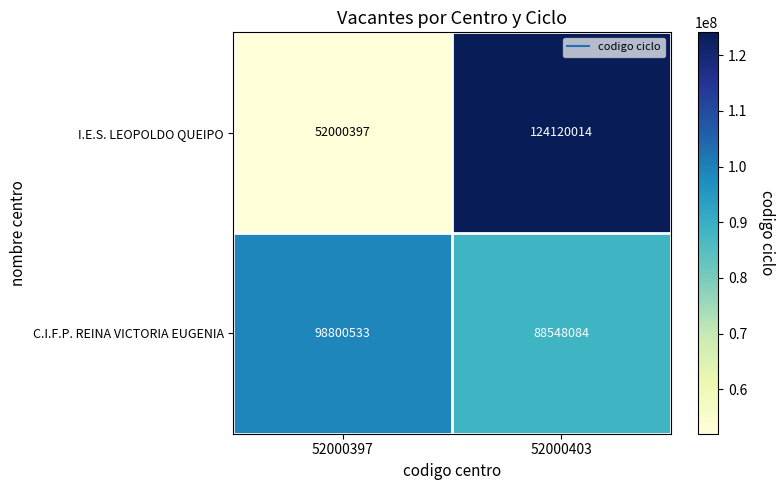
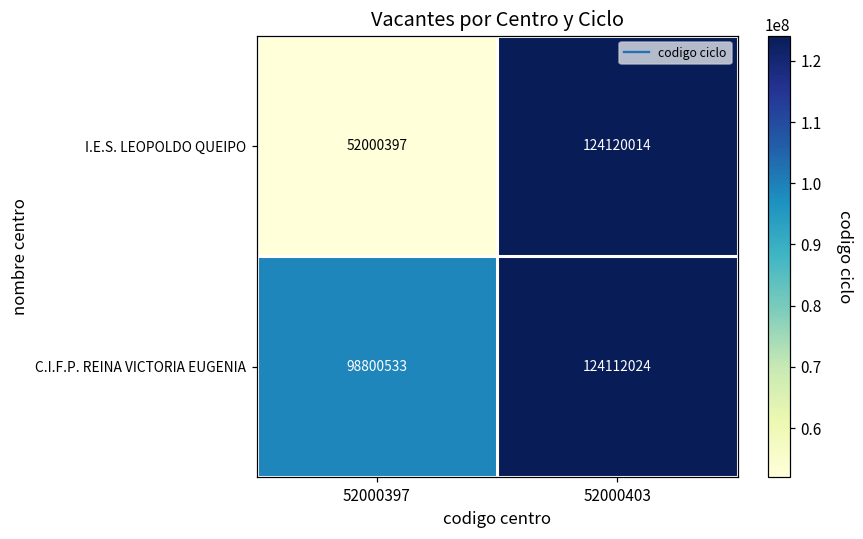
  {
    "I.E.S. LEOPOLDO QUEIPO": {
      "52000397": 52000397,
      "52000403": 124120014
    },
    "C.I.F.P. REINA VICTORIA EUGENIA": {
      "52000397": 98800533,
-     "52000403": 88548084
+     "52000403": 124112024
    }
  }
